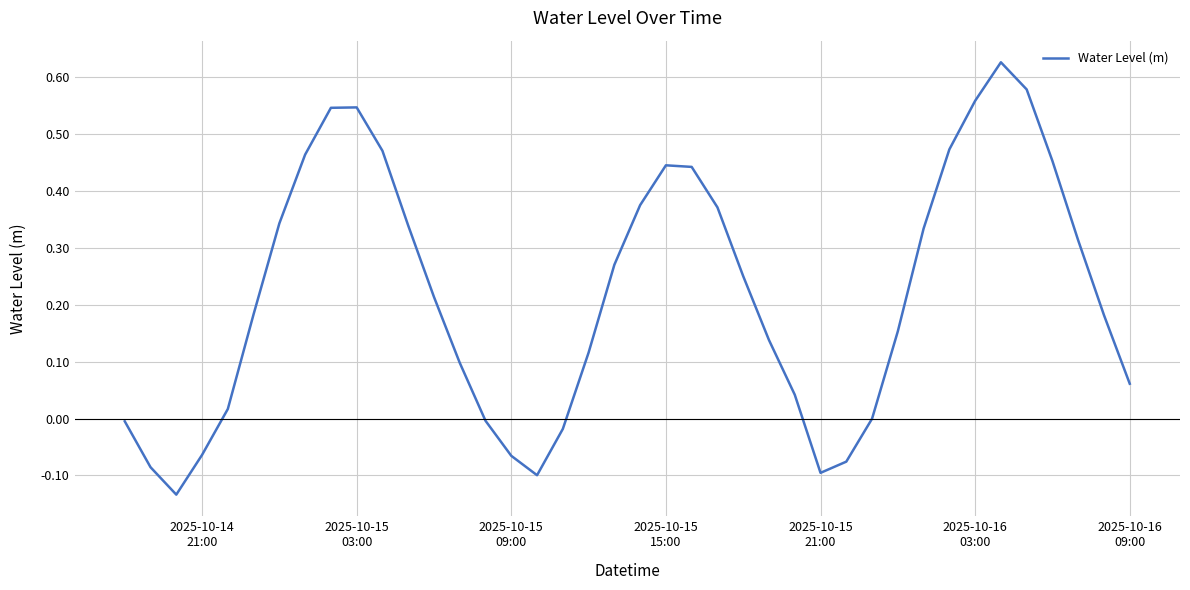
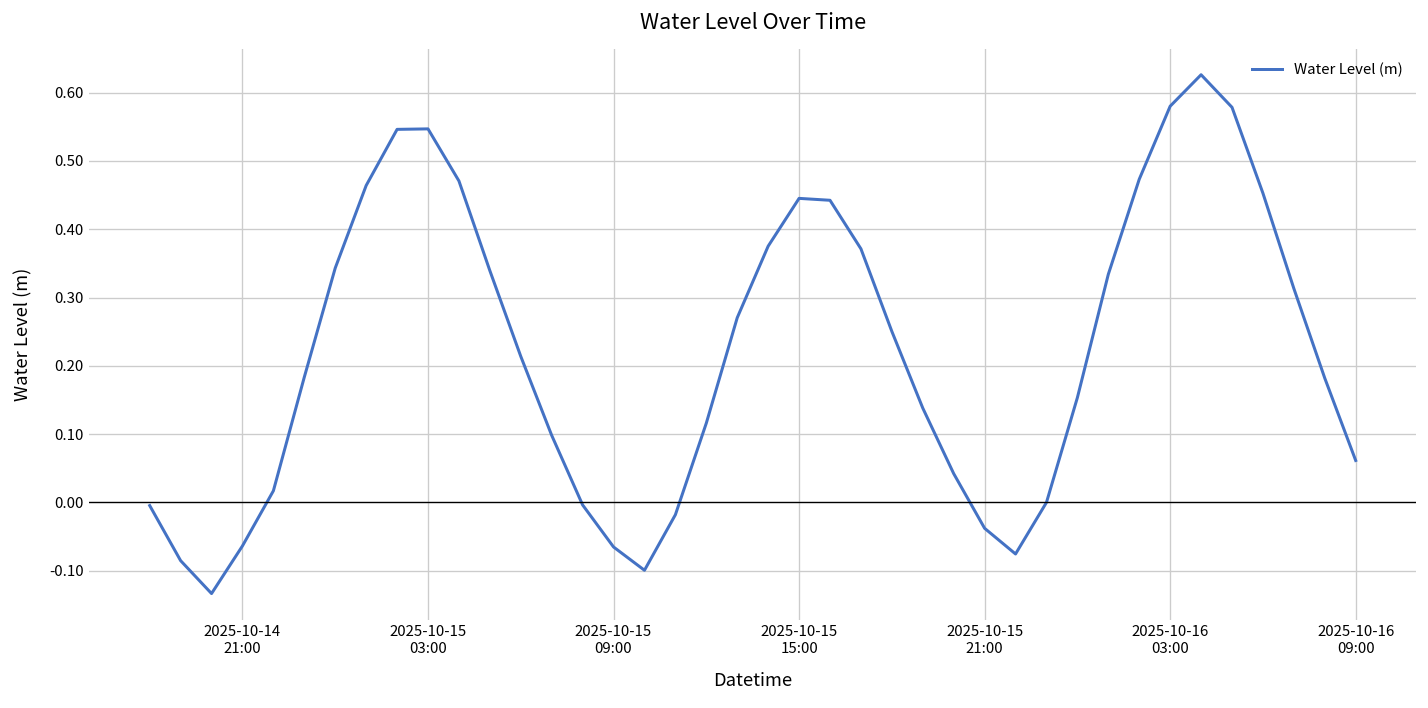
  {
    "2025-10-14 21:00": -0.06,
    "2025-10-15 03:00": 0.55,
    "2025-10-15 09:00": -0.07,
    "2025-10-15 15:00": 0.45,
-   "2025-10-15 21:00": -0.10,
-   "2025-10-16 03:00": 0.56,
+   "2025-10-15 21:00": -0.04,
+   "2025-10-16 03:00": 0.58,
    "2025-10-16 09:00": 0.06
  }
